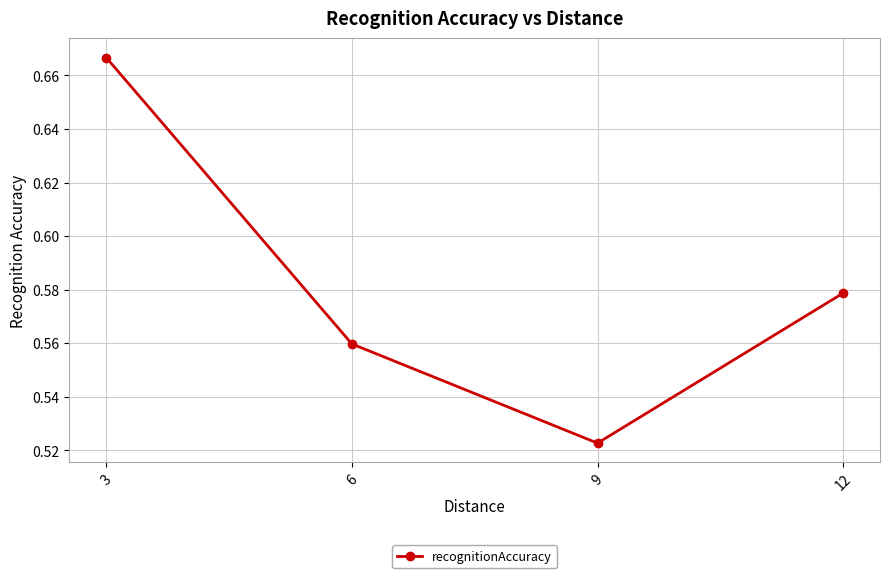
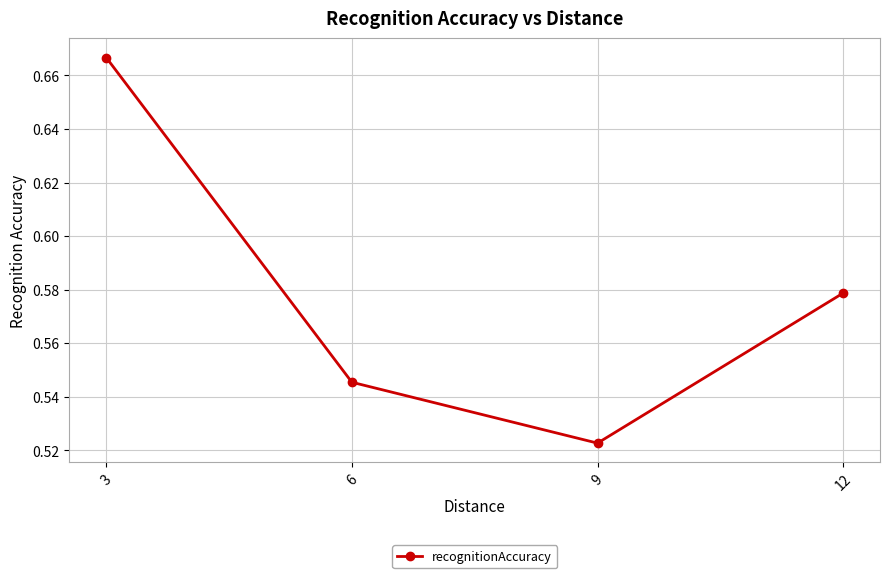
  {
    "3": 0.667,
-   "6": 0.560,
+   "6": 0.545,
    "9": 0.523,
    "12": 0.579
  }
